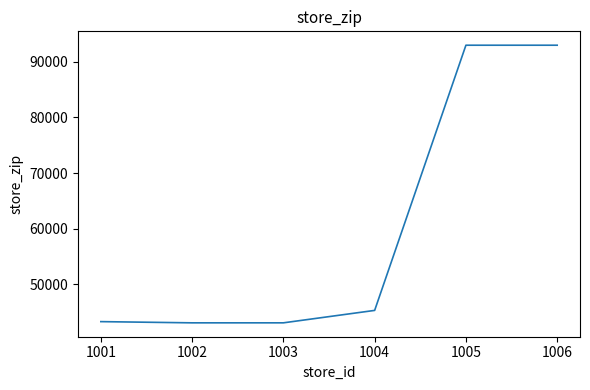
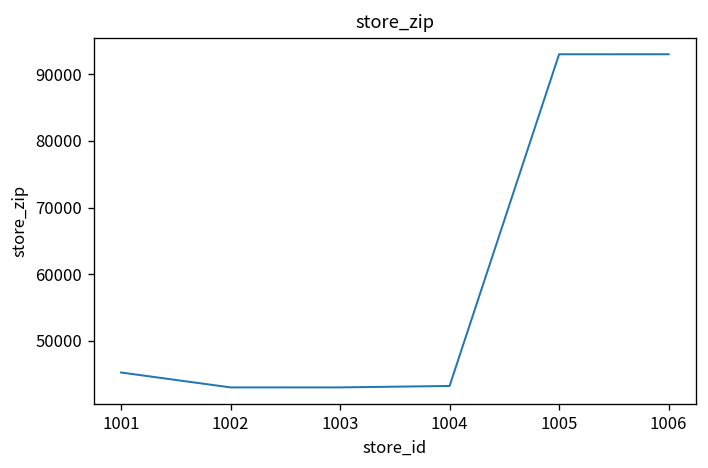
  {
-   "1001": 43000,
+   "1001": 45000,
    "1002": 43000,
    "1003": 43000,
-   "1004": 45000,
+   "1004": 43000,
    "1005": 93000,
    "1006": 93000
  }
